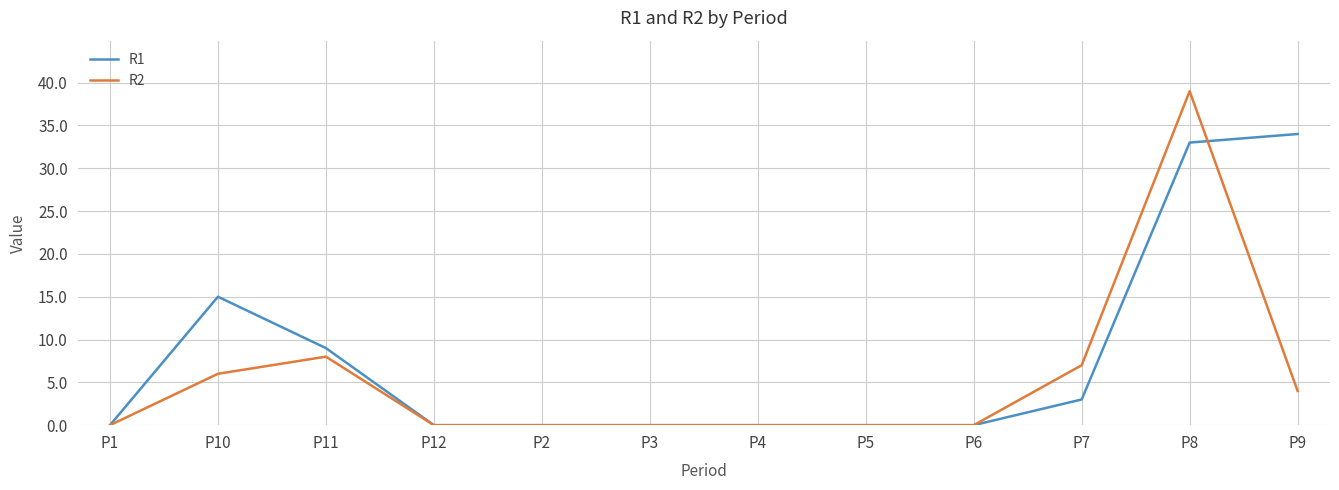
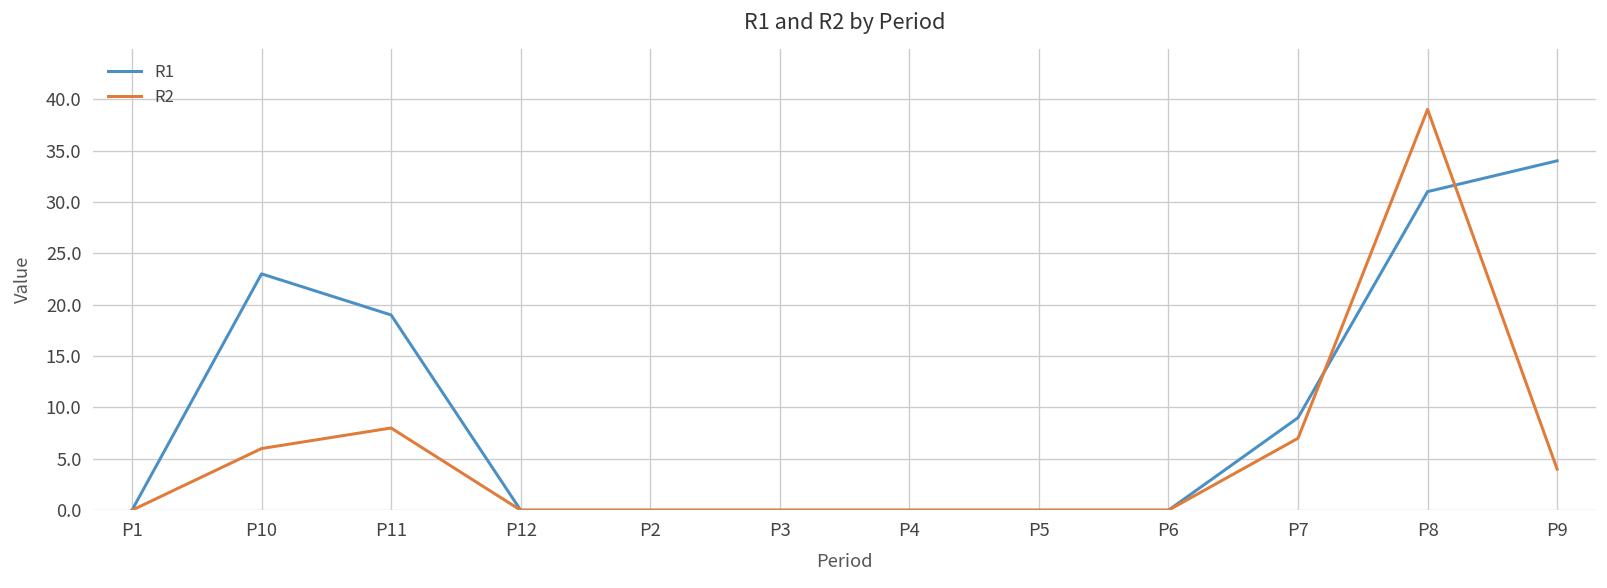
  {
    "R1": {
-     "P10": 15,
-     "P11": 9,
-     "P7": 3,
-     "P8": 33,
+     "P10": 23,
+     "P11": 19,
+     "P7": 9,
+     "P8": 31,
      "P9": 34
    },
    "R2": {
      "P10": 6,
      "P11": 8,
      "P7": 7,
      "P8": 39,
      "P9": 4
    }
  }
